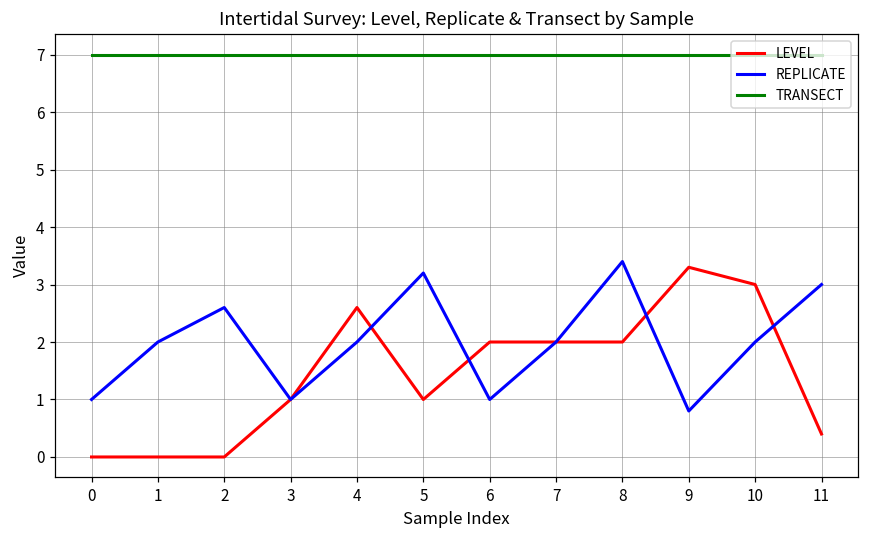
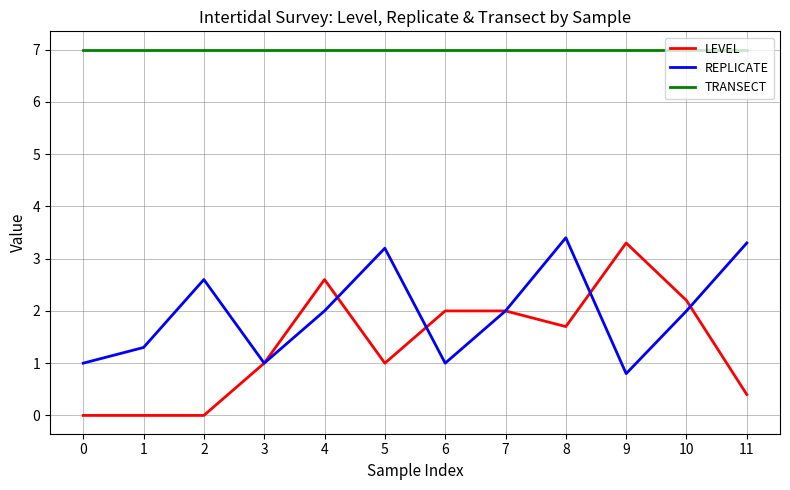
  {
    "LEVEL": {
      "0": 0.0,
      "1": 0.0,
      "2": 0.0,
      "4": 2.6,
      "5": 1.0,
      "6": 2.0,
-     "8": 2.0,
+     "8": 1.7,
      "9": 3.3,
-     "10": 3.0,
+     "10": 2.2,
      "11": 0.4
    },
    "REPLICATE": {
      "0": 1.0,
-     "1": 2.0,
+     "1": 1.3,
      "2": 2.6,
      "4": 2.0,
      "5": 3.2,
      "6": 1.0,
      "8": 3.4,
      "9": 0.8,
      "10": 2.0,
-     "11": 3.0
+     "11": 3.3
    },
    "TRANSECT": {
      "0": 7.0,
      "1": 7.0,
      "2": 7.0,
      "3": 7.0,
      "4": 7.0,
      "5": 7.0,
      "6": 7.0,
      "7": 7.0,
      "8": 7.0,
      "9": 7.0
    }
  }
